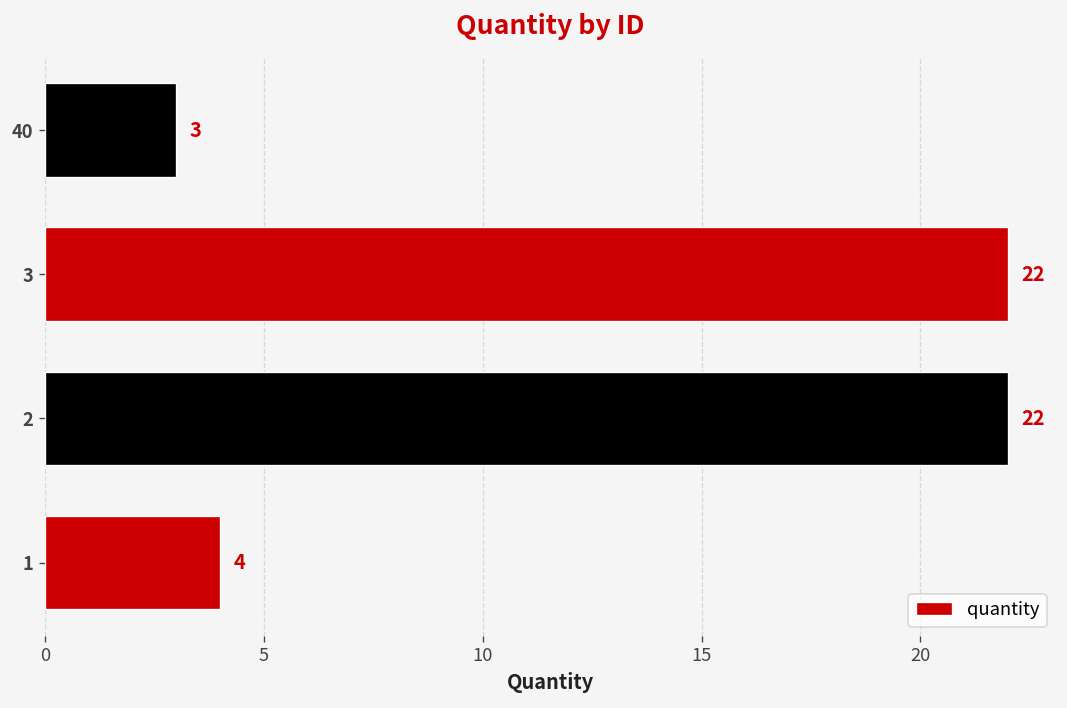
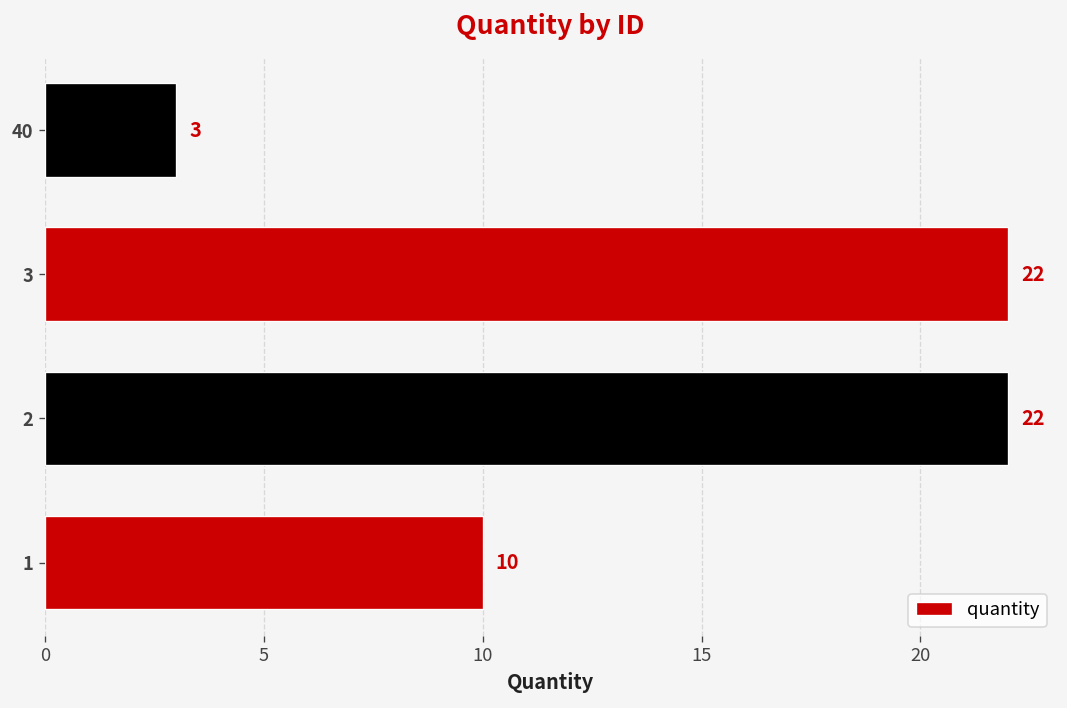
  {
    "40": 3,
    "3": 22,
    "2": 22,
-   "1": 4
+   "1": 10
  }
